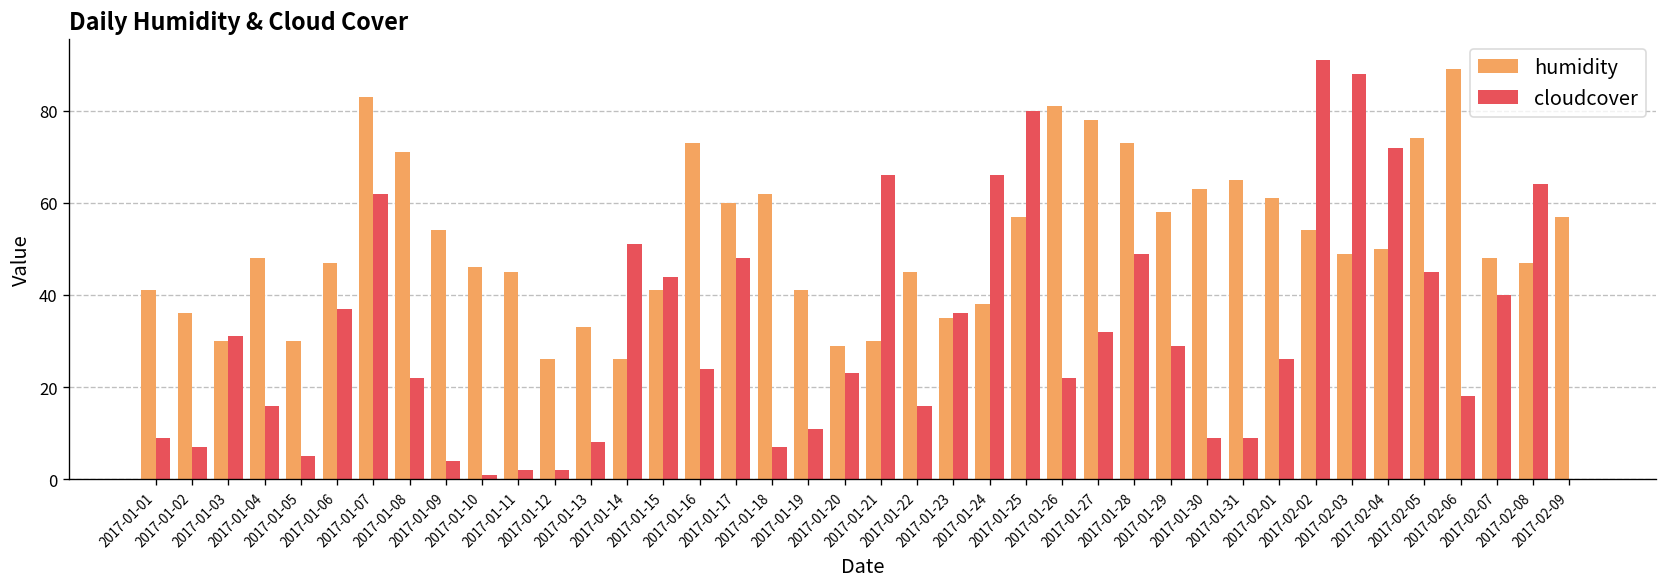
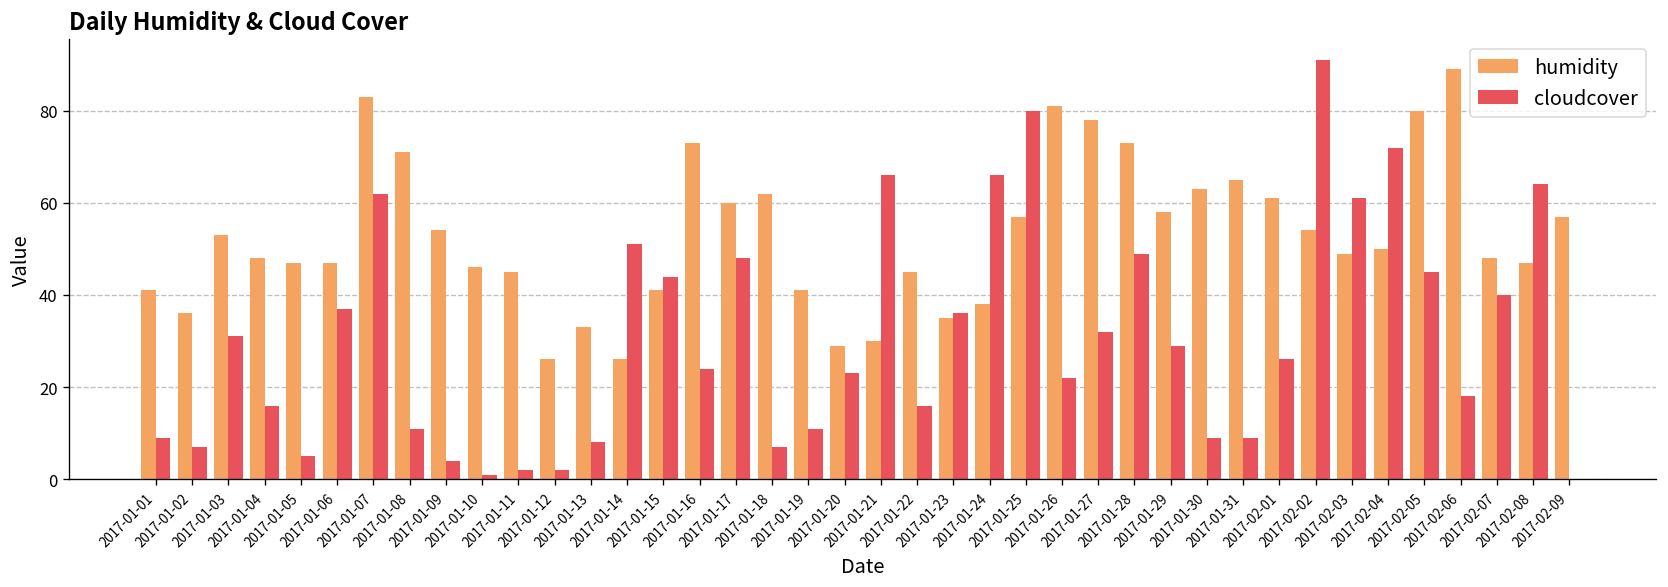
  {
    "humidity": {
      "2017-01-01": 41,
      "2017-01-02": 36,
-     "2017-01-03": 30,
+     "2017-01-03": 53,
      "2017-01-04": 48,
-     "2017-01-05": 30,
+     "2017-01-05": 47,
      "2017-01-06": 47,
      "2017-01-07": 83,
      "2017-01-08": 71,
      "2017-01-09": 54,
      "2017-01-10": 46,
      "2017-01-11": 45,
      "2017-01-12": 26,
      "2017-01-13": 33,
      "2017-01-14": 26,
      "2017-01-15": 41,
      "2017-01-16": 73,
      "2017-01-17": 60,
      "2017-01-18": 62,
      "2017-01-19": 41,
      "2017-01-20": 29,
      "2017-01-21": 30,
      "2017-01-22": 45,
      "2017-01-23": 35,
      "2017-01-24": 38,
      "2017-01-25": 57,
      "2017-01-26": 81,
      "2017-01-27": 78,
      "2017-01-28": 73,
      "2017-01-29": 58,
      "2017-01-30": 63,
      "2017-01-31": 65,
      "2017-02-01": 61,
      "2017-02-02": 54,
      "2017-02-03": 49,
      "2017-02-04": 50,
-     "2017-02-05": 74,
+     "2017-02-05": 80,
      "2017-02-06": 89,
      "2017-02-07": 48,
      "2017-02-08": 47,
      "2017-02-09": 57
    },
    "cloudcover": {
      "2017-01-01": 9,
      "2017-01-02": 7,
      "2017-01-03": 31,
      "2017-01-04": 16,
      "2017-01-05": 5,
      "2017-01-06": 37,
      "2017-01-07": 62,
-     "2017-01-08": 22,
+     "2017-01-08": 11,
      "2017-01-09": 4,
      "2017-01-10": 1,
      "2017-01-11": 2,
      "2017-01-12": 2,
      "2017-01-13": 8,
      "2017-01-14": 51,
      "2017-01-15": 44,
      "2017-01-16": 24,
      "2017-01-17": 48,
      "2017-01-18": 7,
      "2017-01-19": 11,
      "2017-01-20": 23,
      "2017-01-21": 66,
      "2017-01-22": 16,
      "2017-01-23": 36,
      "2017-01-24": 66,
      "2017-01-25": 80,
      "2017-01-26": 22,
      "2017-01-27": 32,
      "2017-01-28": 49,
      "2017-01-29": 29,
      "2017-01-30": 9,
      "2017-01-31": 9,
      "2017-02-01": 26,
      "2017-02-02": 91,
-     "2017-02-03": 88,
+     "2017-02-03": 61,
      "2017-02-04": 72,
      "2017-02-05": 45,
      "2017-02-06": 18,
      "2017-02-07": 40,
      "2017-02-08": 64,
      "2017-02-09": 0
    }
  }
